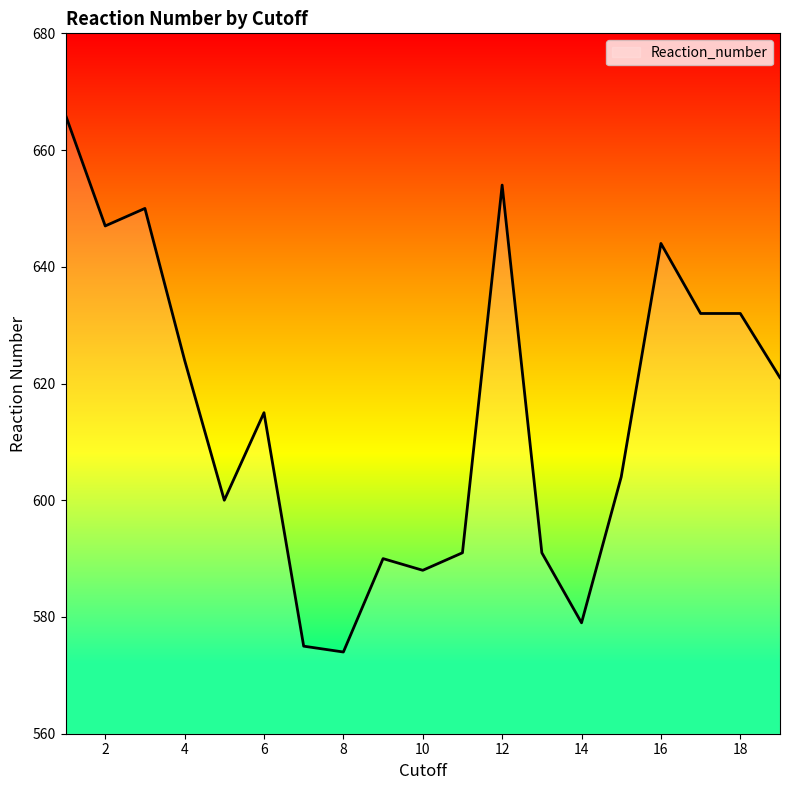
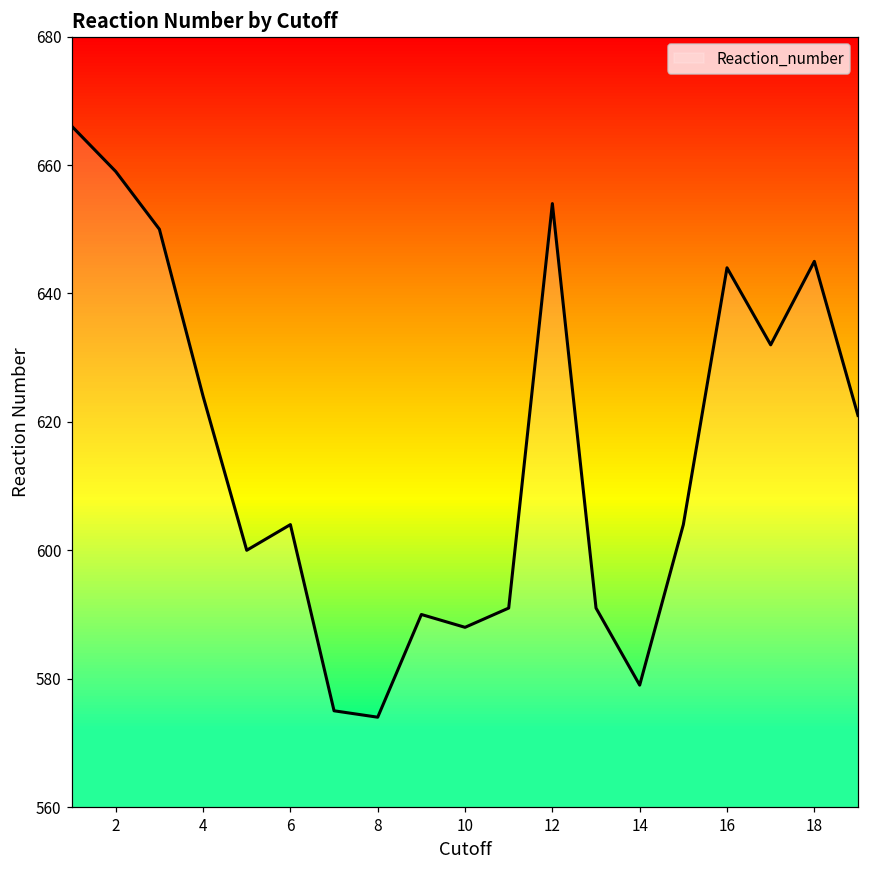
  {
-   "2": 647,
+   "2": 659,
    "4": 624,
-   "6": 615,
+   "6": 604,
    "8": 574,
    "10": 588,
    "12": 654,
    "14": 579,
    "16": 644,
-   "18": 632
+   "18": 645
  }
